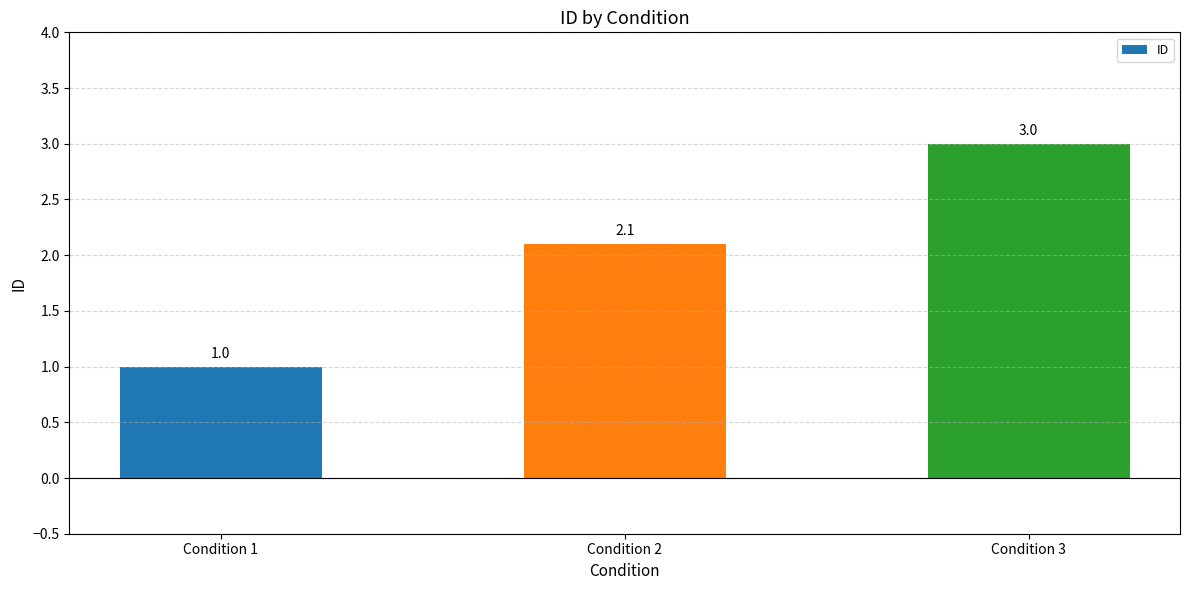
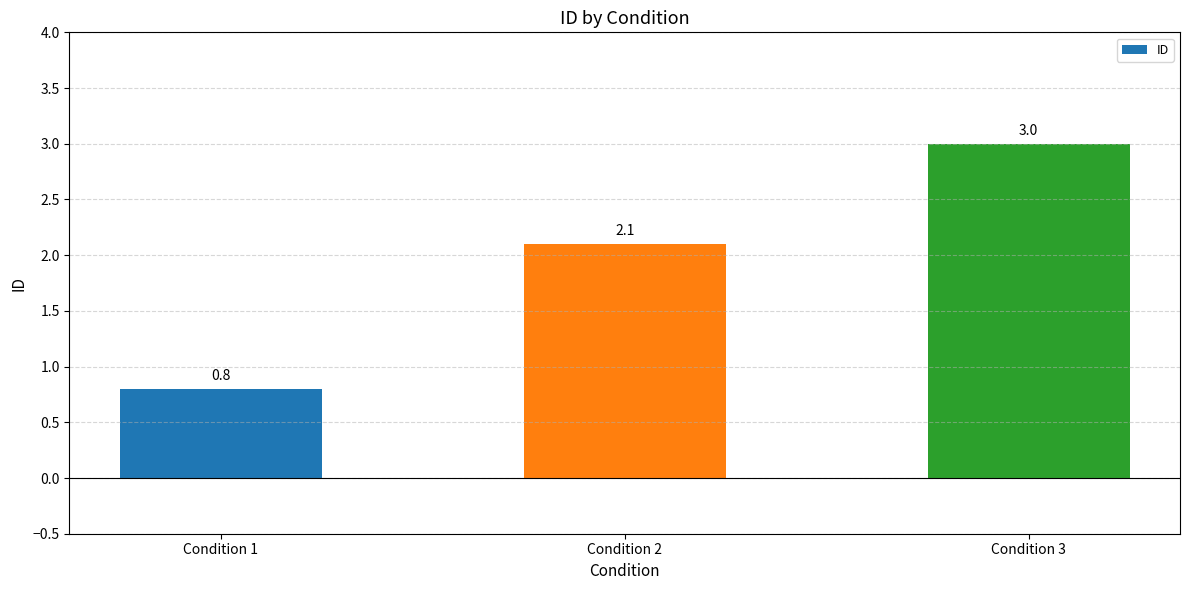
  {
-   "Condition 1": 1.0,
+   "Condition 1": 0.8,
    "Condition 2": 2.1,
    "Condition 3": 3.0
  }
